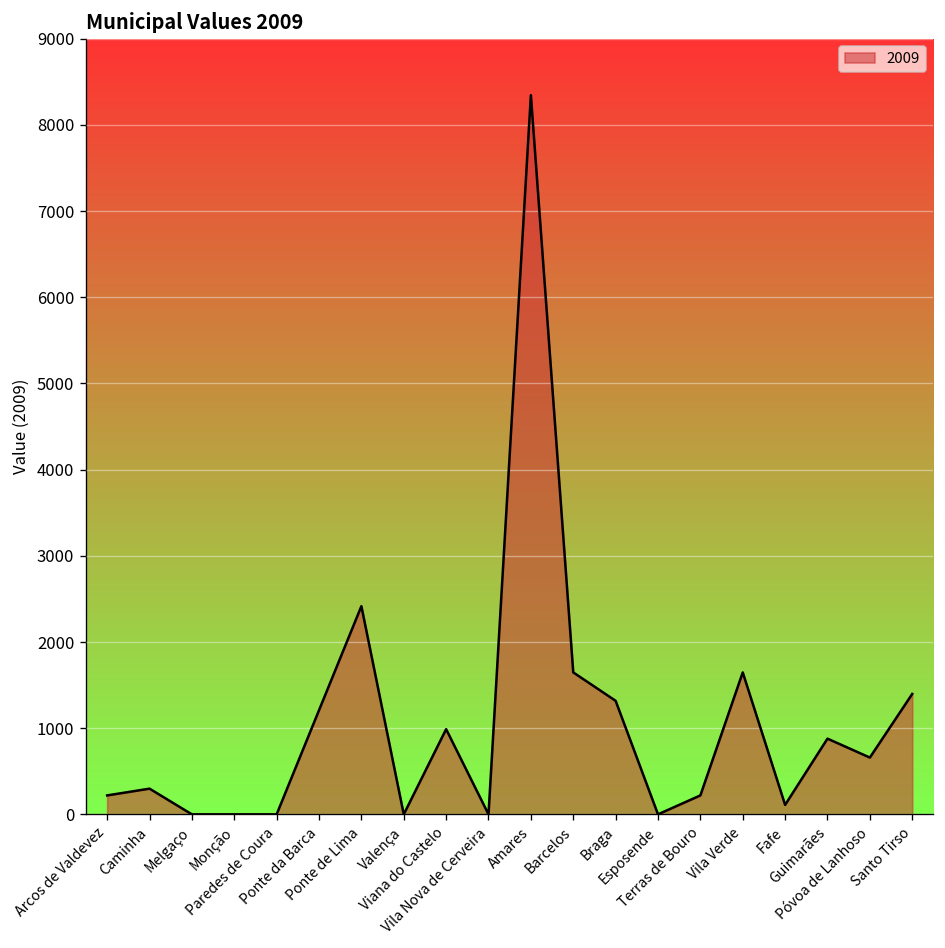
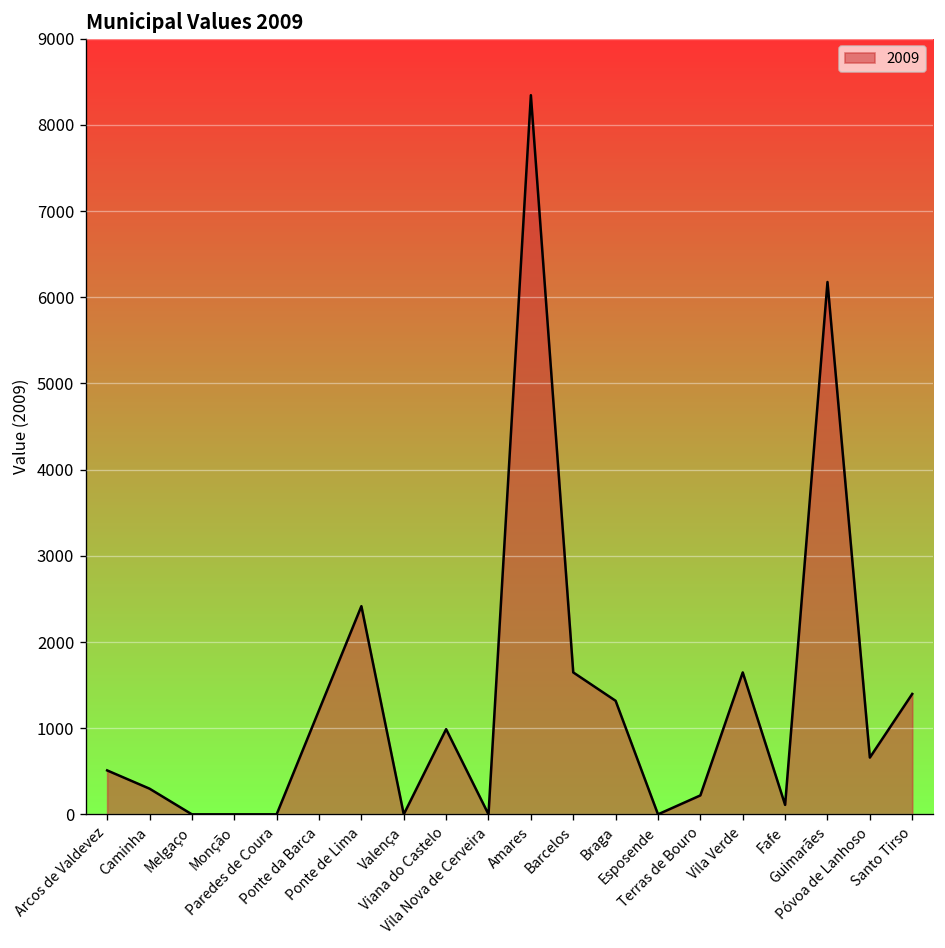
  {
-   "Arcos de Valdevez": 200,
+   "Arcos de Valdevez": 500,
    "Caminha": 300,
    "Melgaço": 0,
    "Monção": 0,
    "Paredes de Coura": 0,
    "Ponte da Barca": 1200,
    "Ponte de Lima": 2400,
    "Valença": 0,
    "Viana do Castelo": 1000,
    "Vila Nova de Cerveira": 0,
    "Amares": 8300,
    "Barcelos": 1600,
    "Braga": 1300,
    "Esposende": 0,
    "Terras de Bouro": 200,
    "Vila Verde": 1600,
    "Fafe": 100,
-   "Guimarães": 900,
+   "Guimarães": 6200,
    "Póvoa de Lanhoso": 700,
    "Santo Tirso": 1400
  }
